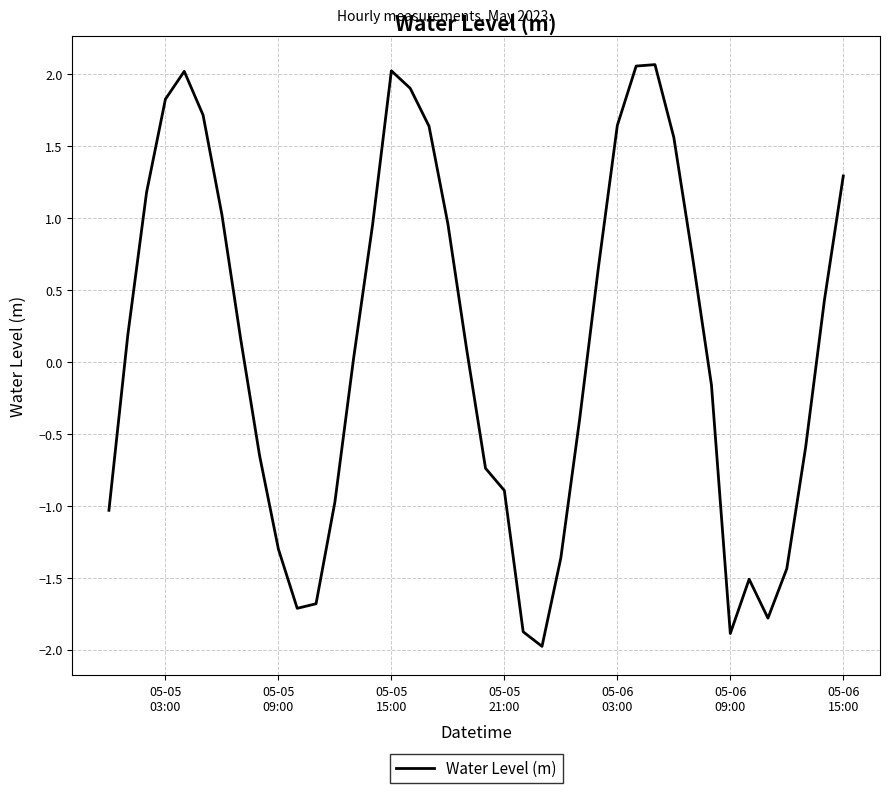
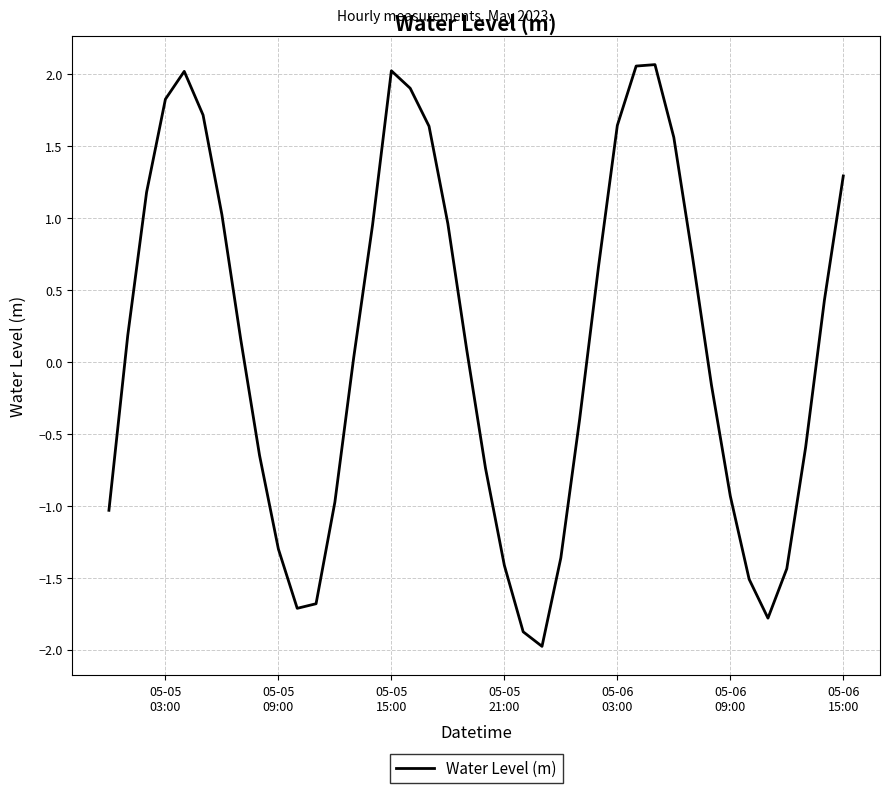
  {
    "05-05 03:00": 1.83,
    "05-05 09:00": -1.30,
    "05-05 15:00": 2.02,
-   "05-05 21:00": -0.89,
+   "05-05 21:00": -1.41,
    "05-06 03:00": 1.64,
-   "05-06 09:00": -1.89,
+   "05-06 09:00": -0.93,
    "05-06 15:00": 1.29
  }
